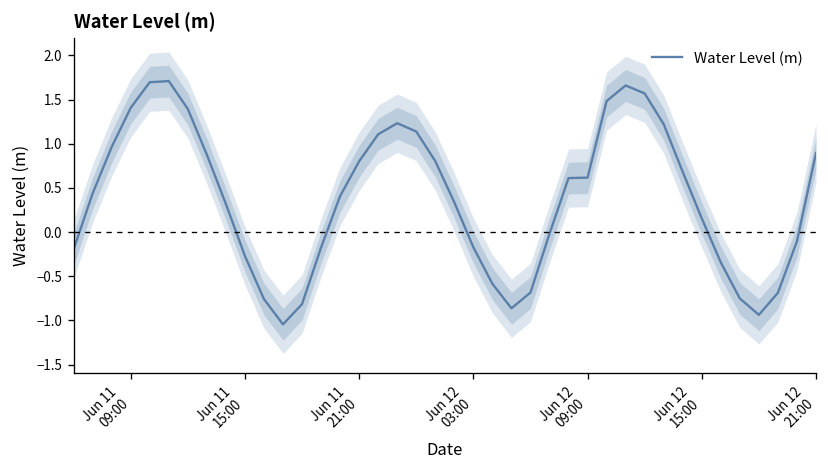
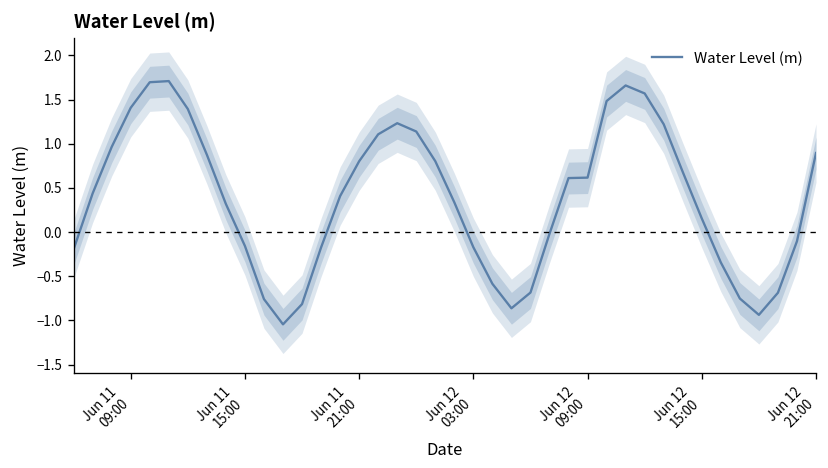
  {
    "Water Level (m)": {
      "Jun 11 09:00": 1.4,
-     "Jun 11 15:00": -0.3,
+     "Jun 11 15:00": -0.2,
      "Jun 11 21:00": 0.8,
      "Jun 12 03:00": -0.2,
      "Jun 12 09:00": 0.6,
      "Jun 12 15:00": 0.2,
      "Jun 12 21:00": 0.9
    }
  }
